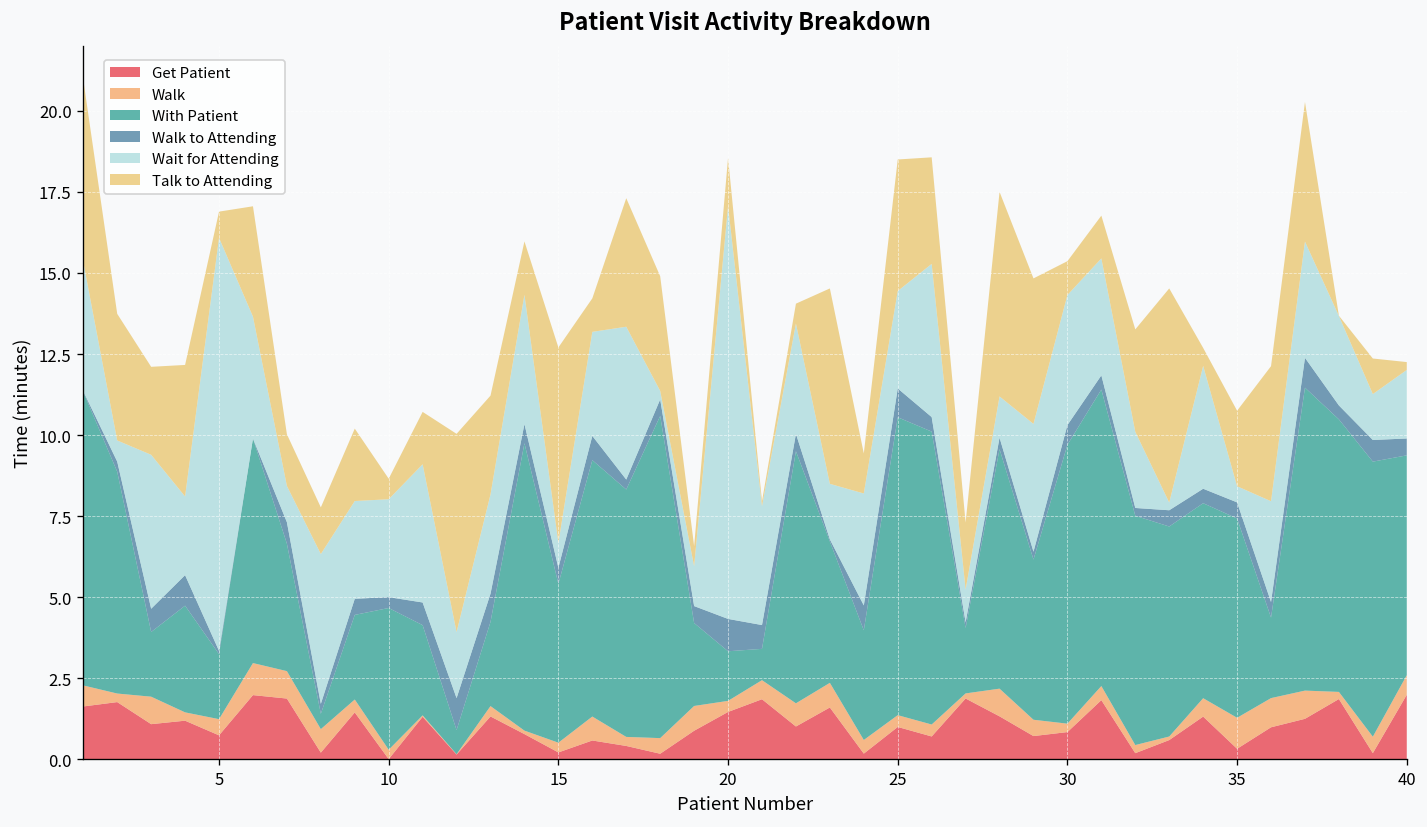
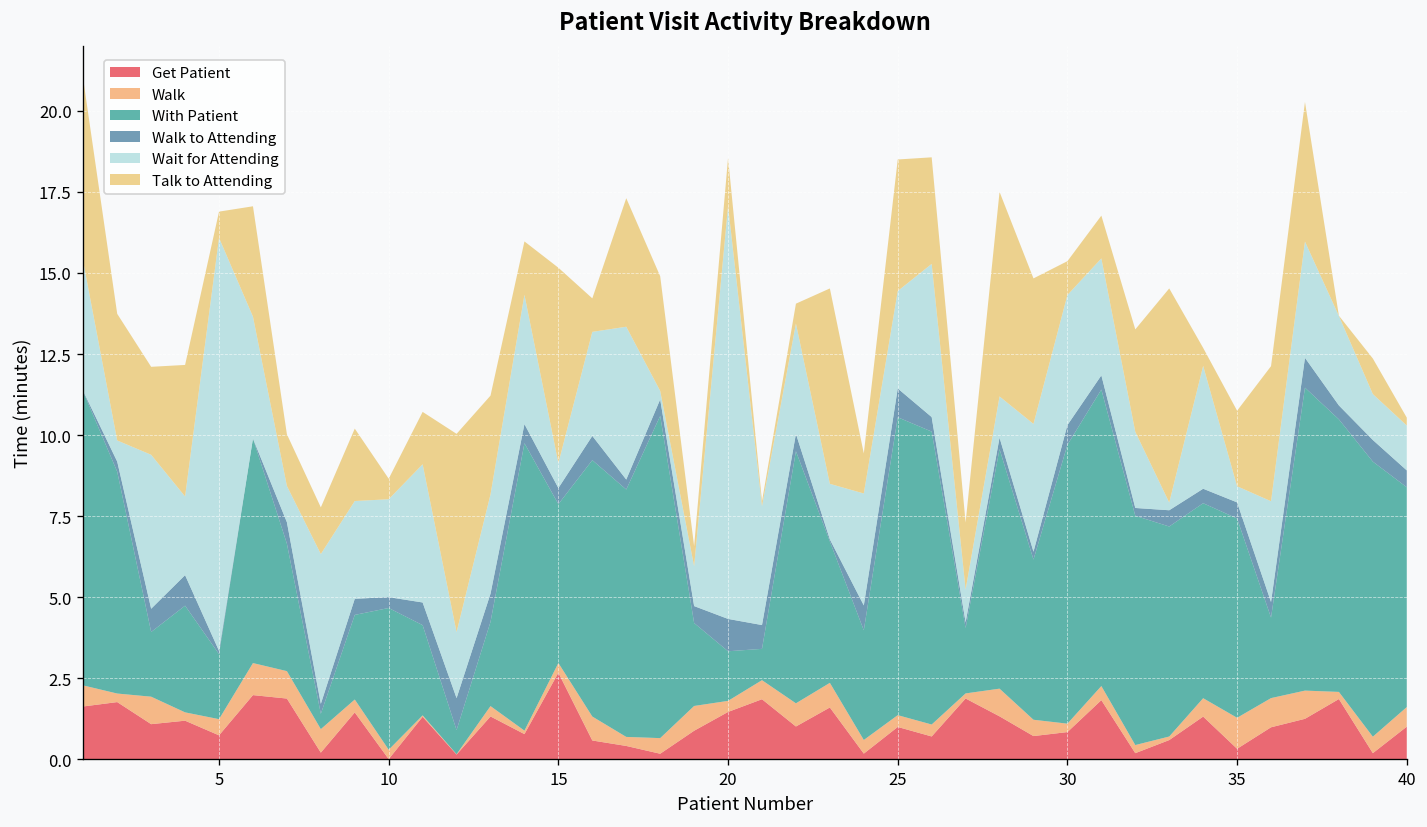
  {
    "Get Patient": {
      "5": 0.7,
-     "15": 0.2,
+     "15": 2.7,
      "20": 1.5,
      "25": 1.0,
      "30": 0.8,
      "35": 0.3,
-     "40": 2.0
+     "40": 1.0
    },
    "Wait for Attending": {
      "5": 12.7,
      "10": 3.0,
      "15": 0.8,
      "20": 12.7,
      "25": 3.0,
      "30": 4.0,
      "35": 0.5,
-     "40": 2.1
+     "40": 1.4
    }
  }
